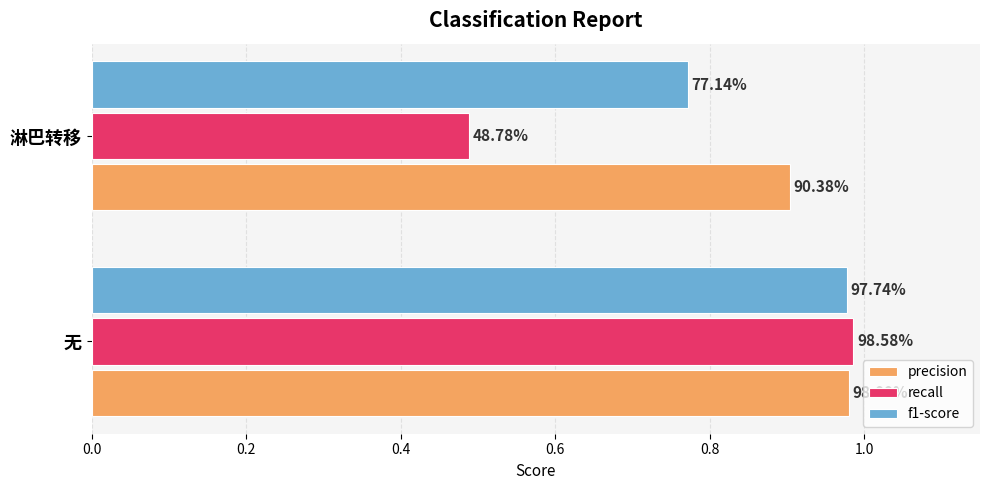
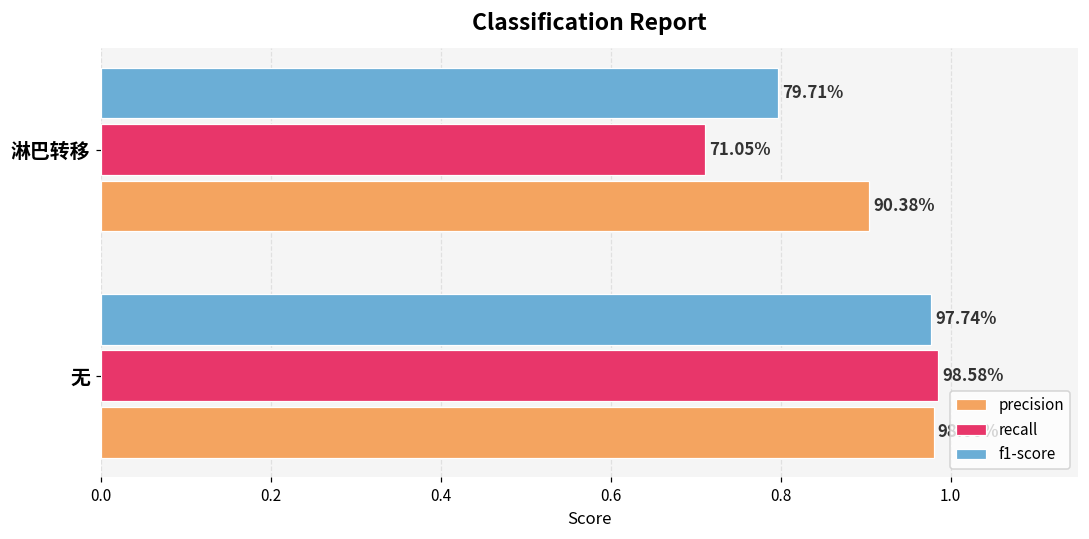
  {
    "precision": {
      "淋巴转移": "90.38%"
    },
    "recall": {
-     "淋巴转移": "48.78%",
+     "淋巴转移": "71.05%",
      "无": "98.58%"
    },
    "f1-score": {
-     "淋巴转移": "77.14%",
+     "淋巴转移": "79.71%",
      "无": "97.74%"
    }
  }
